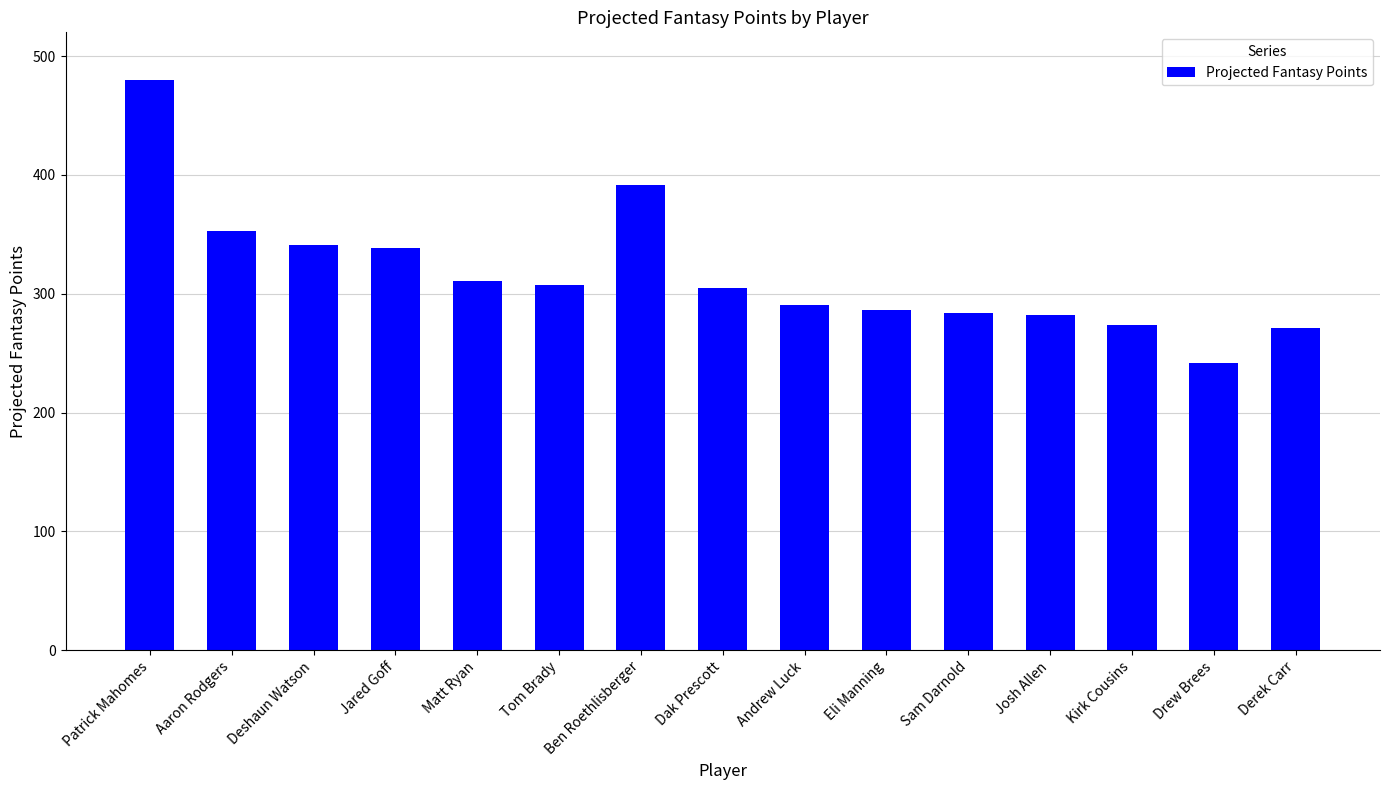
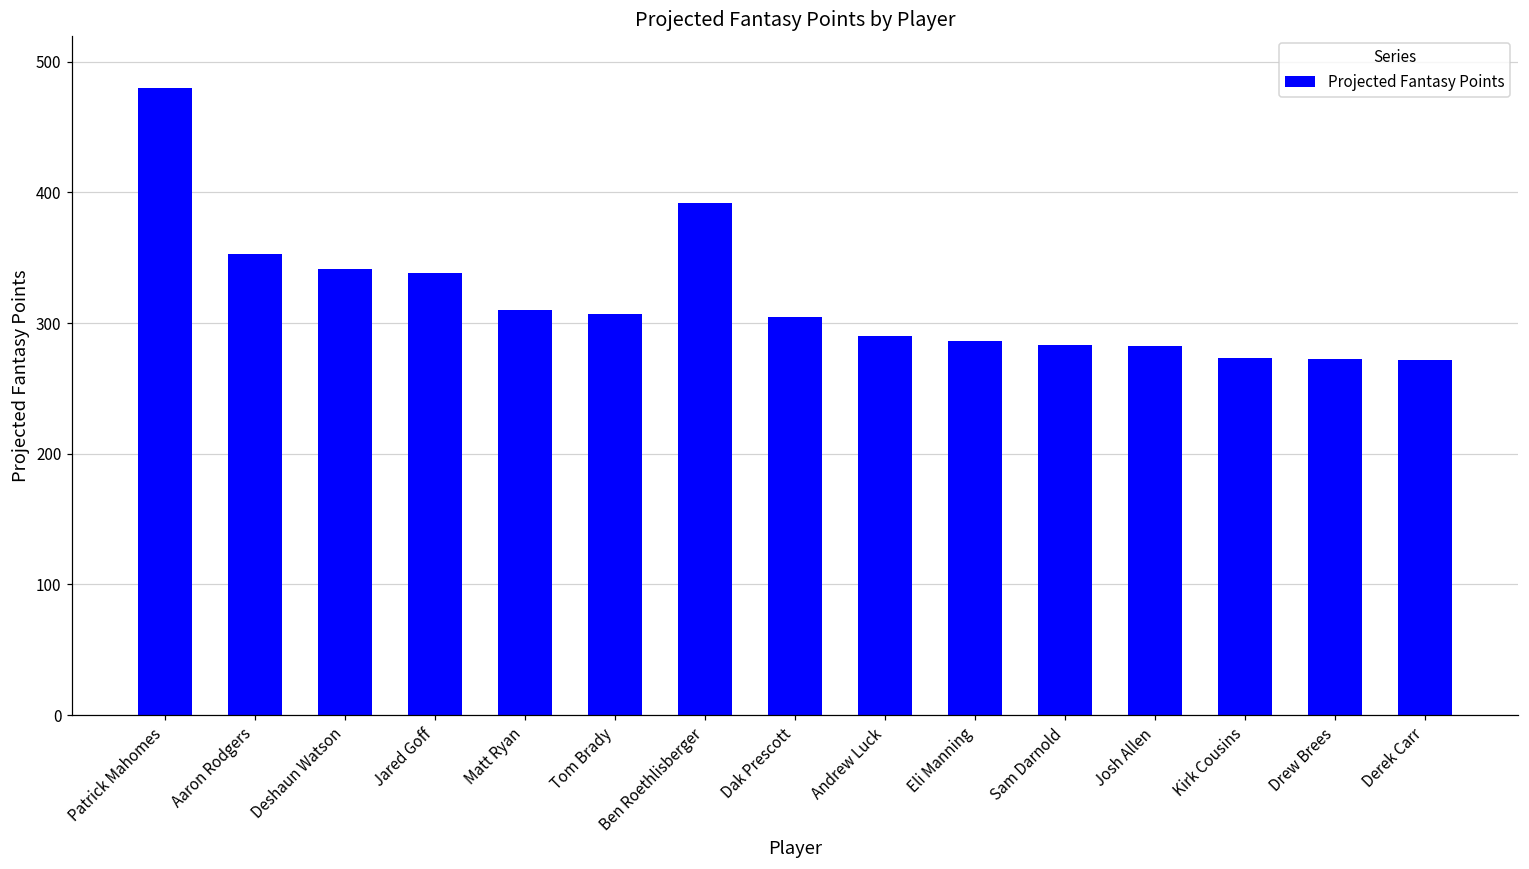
  {
    "Patrick Mahomes": 480,
    "Aaron Rodgers": 353,
    "Deshaun Watson": 341,
    "Jared Goff": 339,
    "Matt Ryan": 310,
    "Tom Brady": 307,
    "Ben Roethlisberger": 392,
    "Dak Prescott": 305,
    "Andrew Luck": 290,
    "Eli Manning": 286,
    "Sam Darnold": 283,
    "Josh Allen": 282,
    "Kirk Cousins": 273,
-   "Drew Brees": 242,
+   "Drew Brees": 273,
    "Derek Carr": 271
  }
